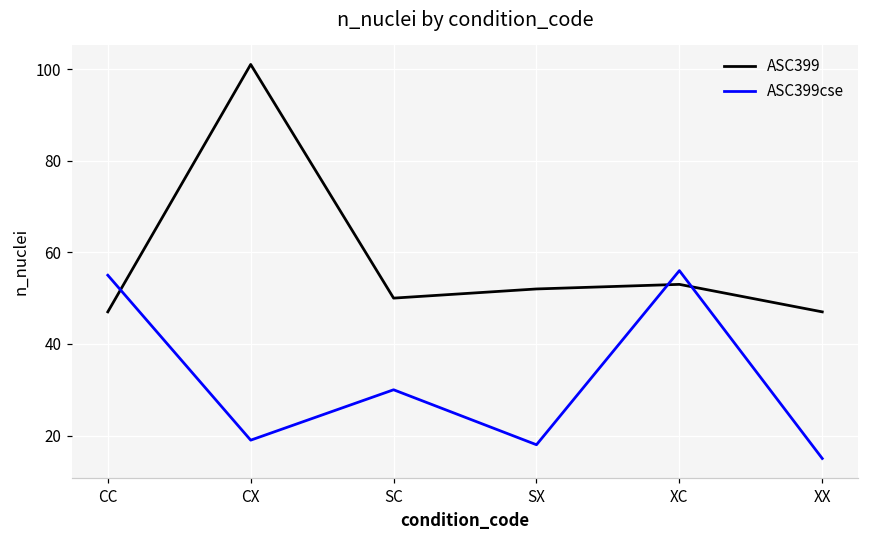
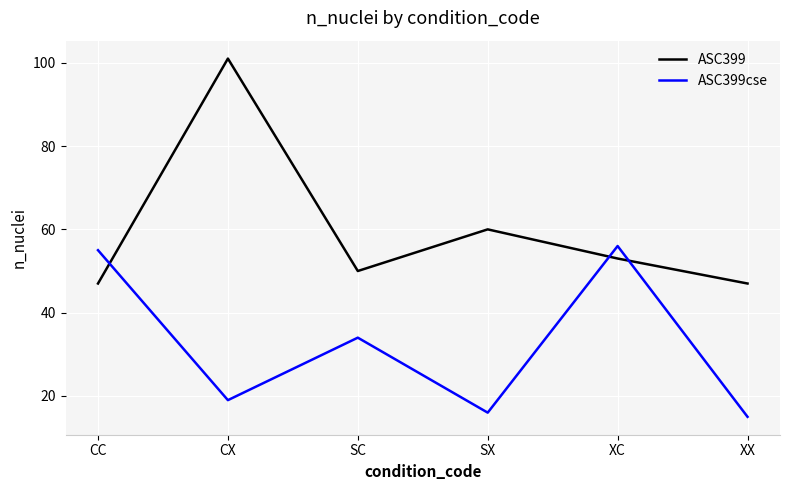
  {
    "ASC399": {
      "CC": 47,
      "CX": 101,
      "SC": 50,
-     "SX": 52,
+     "SX": 60,
      "XC": 53,
      "XX": 47
    },
    "ASC399cse": {
      "CC": 55,
      "CX": 19,
-     "SC": 30,
-     "SX": 18,
+     "SC": 34,
+     "SX": 16,
      "XC": 56,
      "XX": 15
    }
  }
